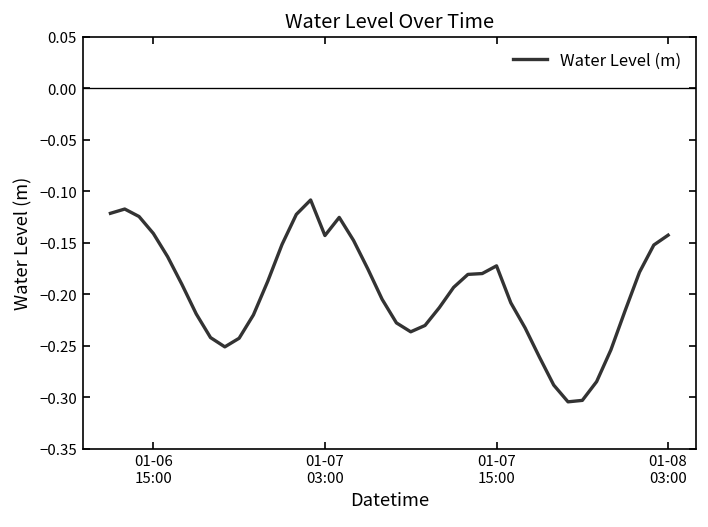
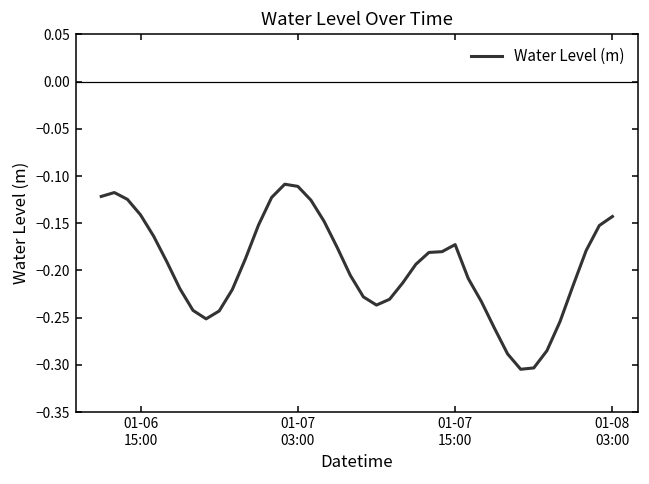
  {
    "01-06 15:00": -0.14,
-   "01-07 03:00": -0.14,
+   "01-07 03:00": -0.11,
    "01-07 15:00": -0.17,
    "01-08 03:00": -0.14
  }
